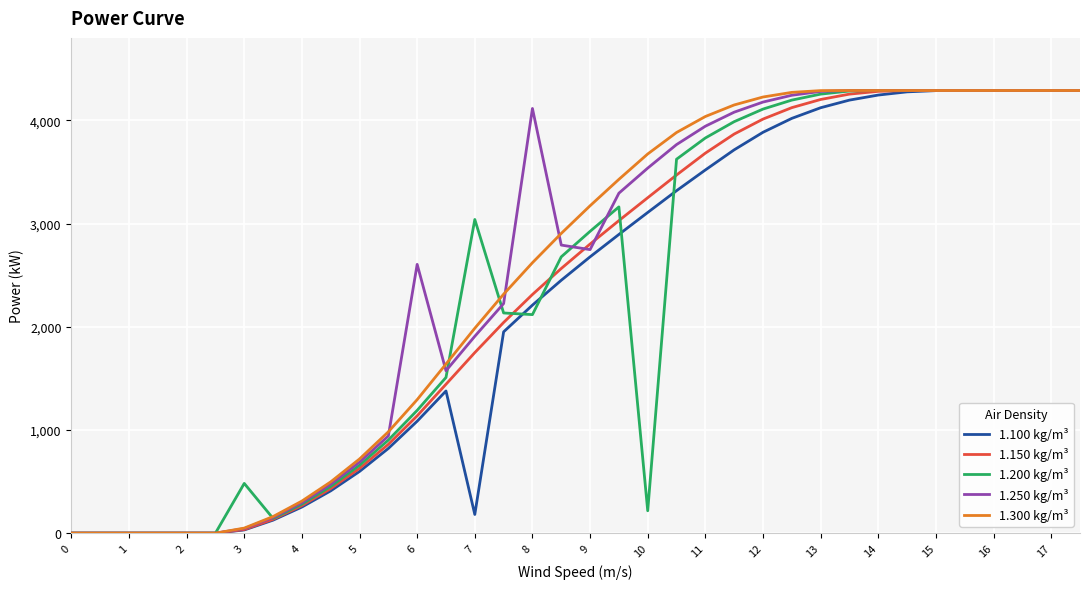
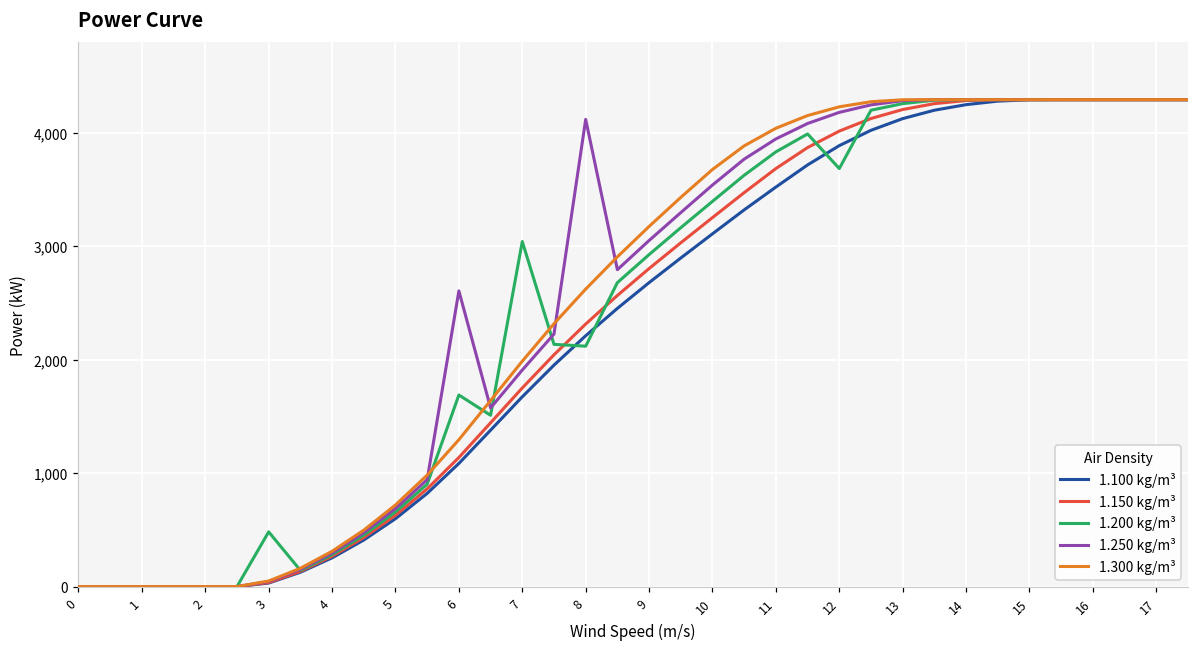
  {
    "1.100 kg/m³": {
      "5": "600",
      "6": "1,090",
-     "7": "180",
+     "7": "1,670",
      "8": "2,210",
      "9": "2,680",
      "10": "3,110",
      "11": "3,520",
      "12": "3,890",
      "13": "4,120",
      "14": "4,250"
    },
    "1.200 kg/m³": {
      "3": "480",
      "5": "660",
-     "6": "1,190",
+     "6": "1,690",
      "7": "3,040",
      "8": "2,120",
      "9": "2,930",
-     "10": "220",
+     "10": "3,390",
      "11": "3,830",
-     "12": "4,110",
+     "12": "3,680",
      "13": "4,260"
    },
    "1.250 kg/m³": {
      "5": "690",
      "6": "2,610",
      "7": "1,910",
      "8": "4,120",
-     "9": "2,750",
+     "9": "3,050",
      "10": "3,540",
      "11": "3,940",
      "12": "4,180"
    }
  }
